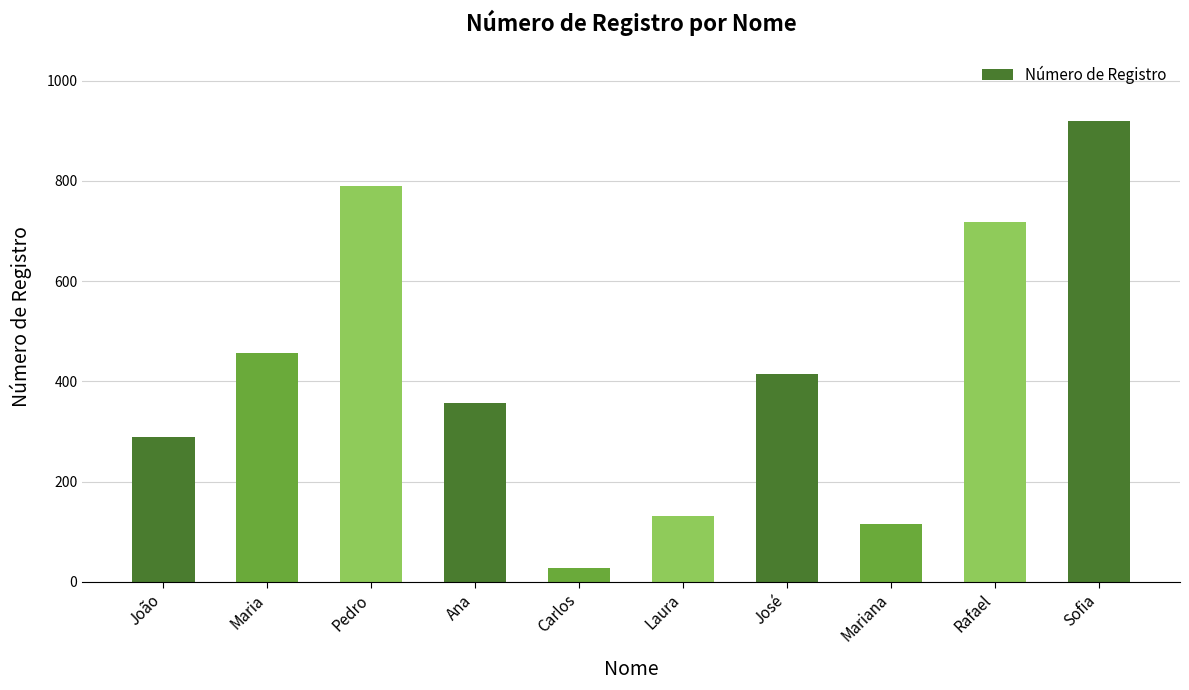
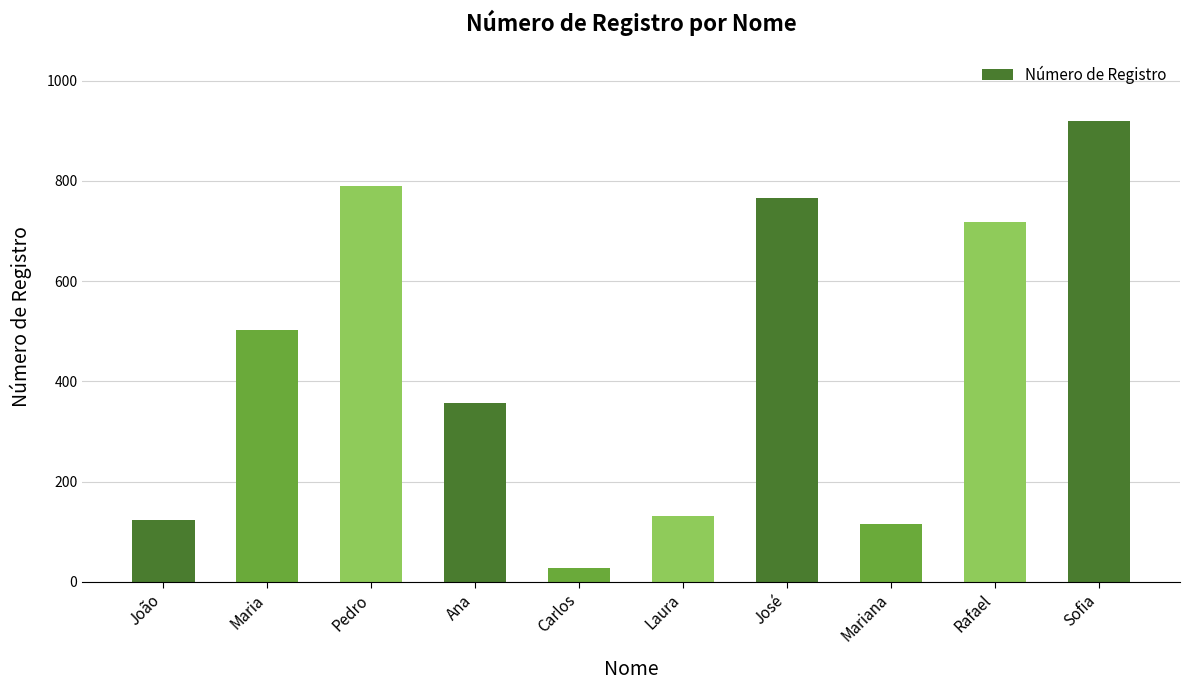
  {
-   "João": 290,
-   "Maria": 460,
+   "João": 120,
+   "Maria": 500,
    "Pedro": 790,
    "Ana": 360,
    "Carlos": 30,
    "Laura": 130,
-   "José": 420,
+   "José": 770,
    "Mariana": 120,
    "Rafael": 720,
    "Sofia": 920
  }
